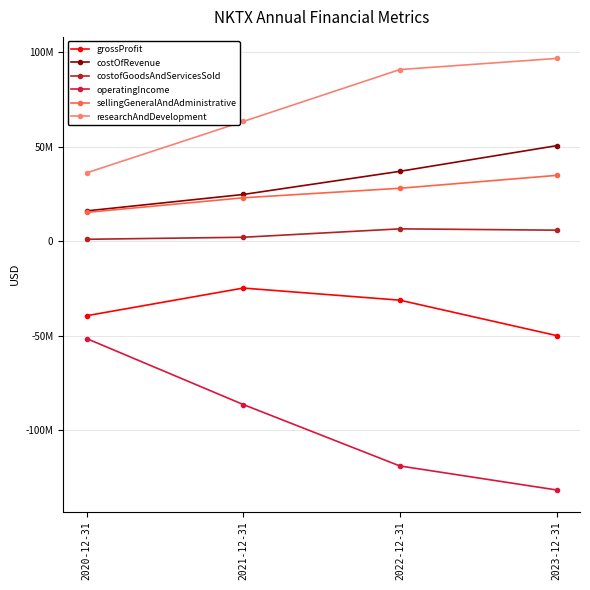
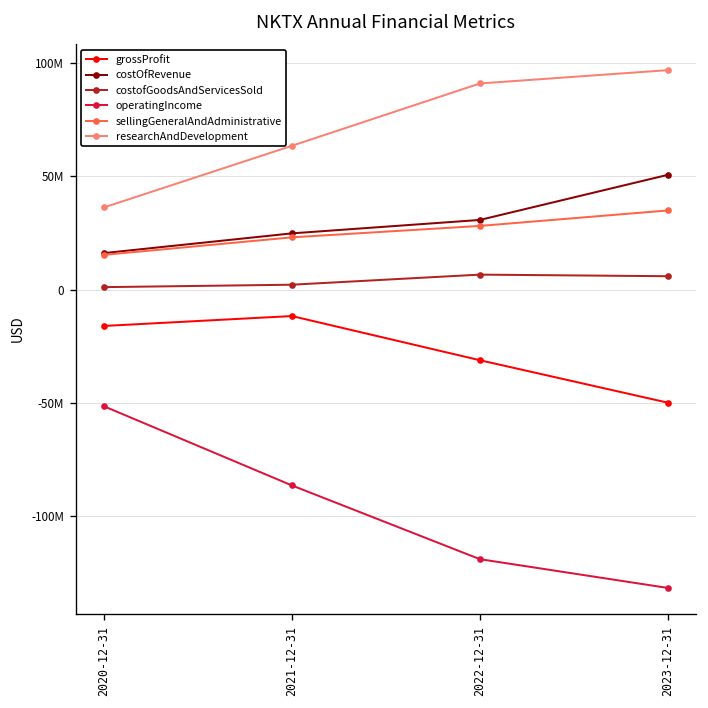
  {
    "grossProfit": {
-     "2020-12-31": -39000000,
-     "2021-12-31": -25000000,
+     "2020-12-31": -16000000,
+     "2021-12-31": -12000000,
      "2022-12-31": -31000000,
      "2023-12-31": -50000000
    },
    "costOfRevenue": {
      "2021-12-31": 25000000,
-     "2022-12-31": 37000000,
+     "2022-12-31": 31000000,
      "2023-12-31": 51000000
    }
  }
